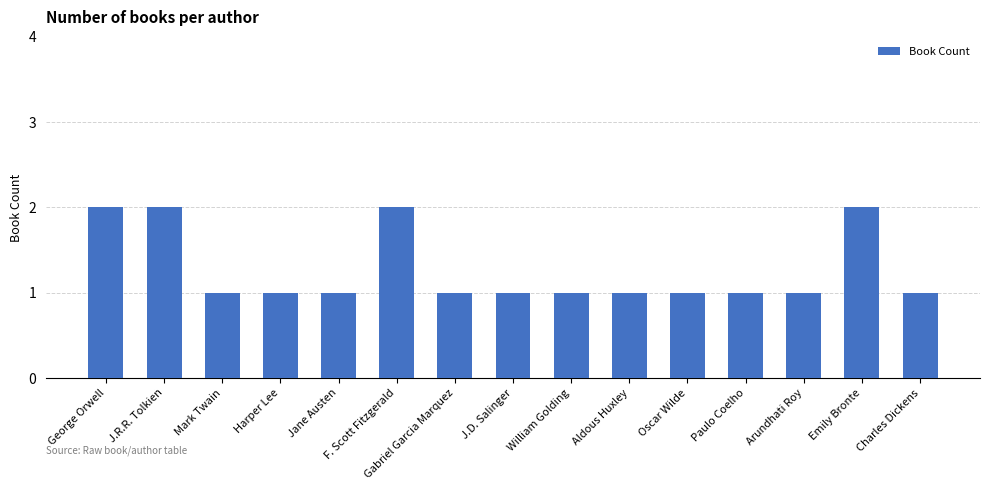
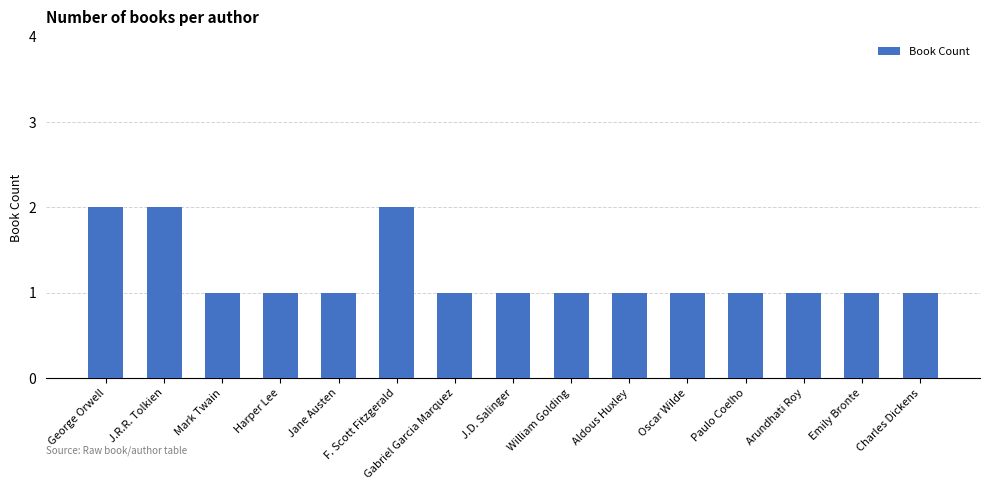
  {
    "George Orwell": 2,
    "J.R.R. Tolkien": 2,
    "Mark Twain": 1,
    "Harper Lee": 1,
    "Jane Austen": 1,
    "F. Scott Fitzgerald": 2,
    "Gabriel Garcia Marquez": 1,
    "J.D. Salinger": 1,
    "William Golding": 1,
    "Aldous Huxley": 1,
    "Oscar Wilde": 1,
    "Paulo Coelho": 1,
    "Arundhati Roy": 1,
-   "Emily Bronte": 2,
+   "Emily Bronte": 1,
    "Charles Dickens": 1
  }
